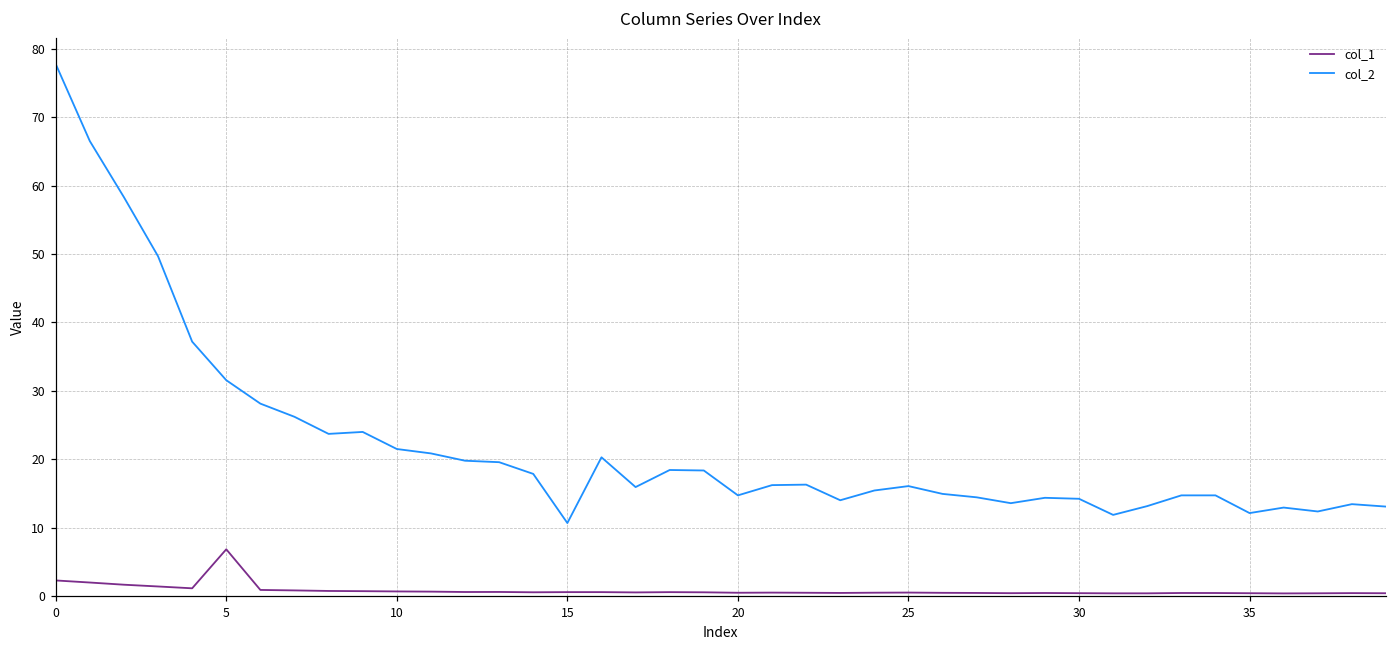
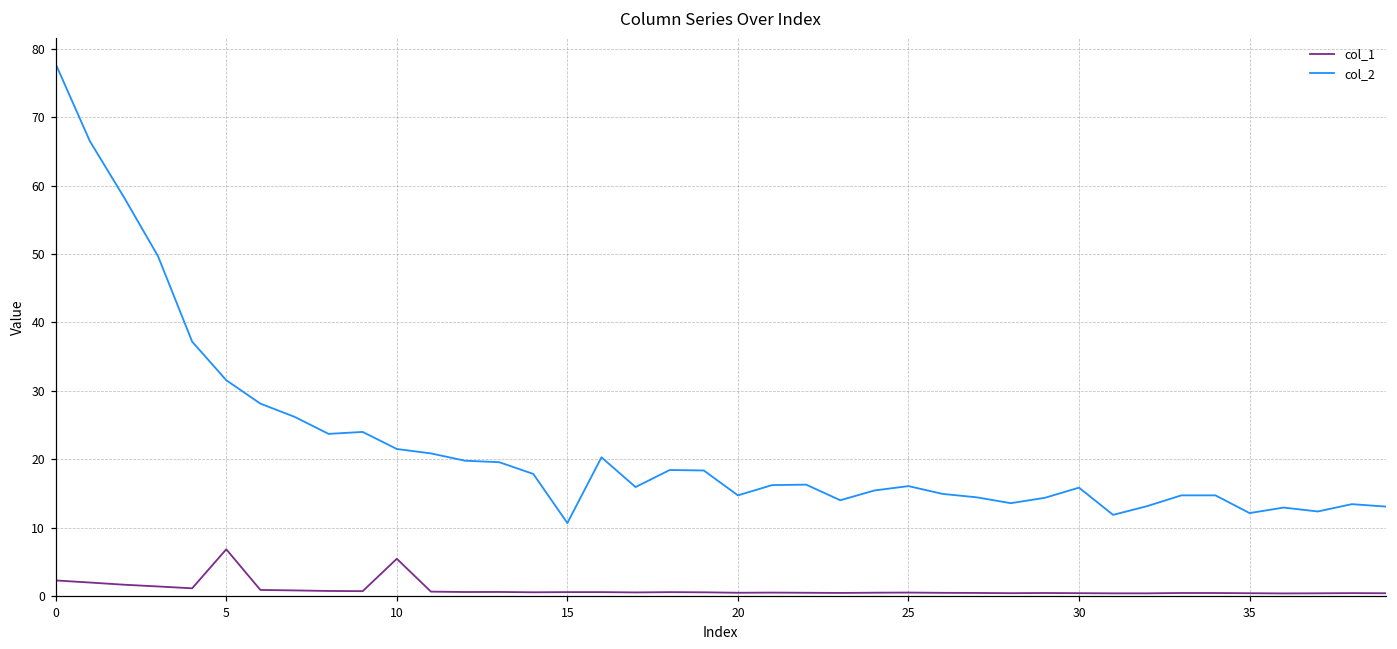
  {
    "col_1": {
      "0": 2,
      "5": 7,
-     "10": 1,
+     "10": 5,
      "15": 1,
      "20": 0,
      "25": 0,
      "30": 0,
      "35": 0
    },
    "col_2": {
      "0": 78,
      "5": 32,
      "10": 21,
      "15": 11,
      "20": 15,
      "25": 16,
-     "30": 14,
+     "30": 16,
      "35": 12
    }
  }
